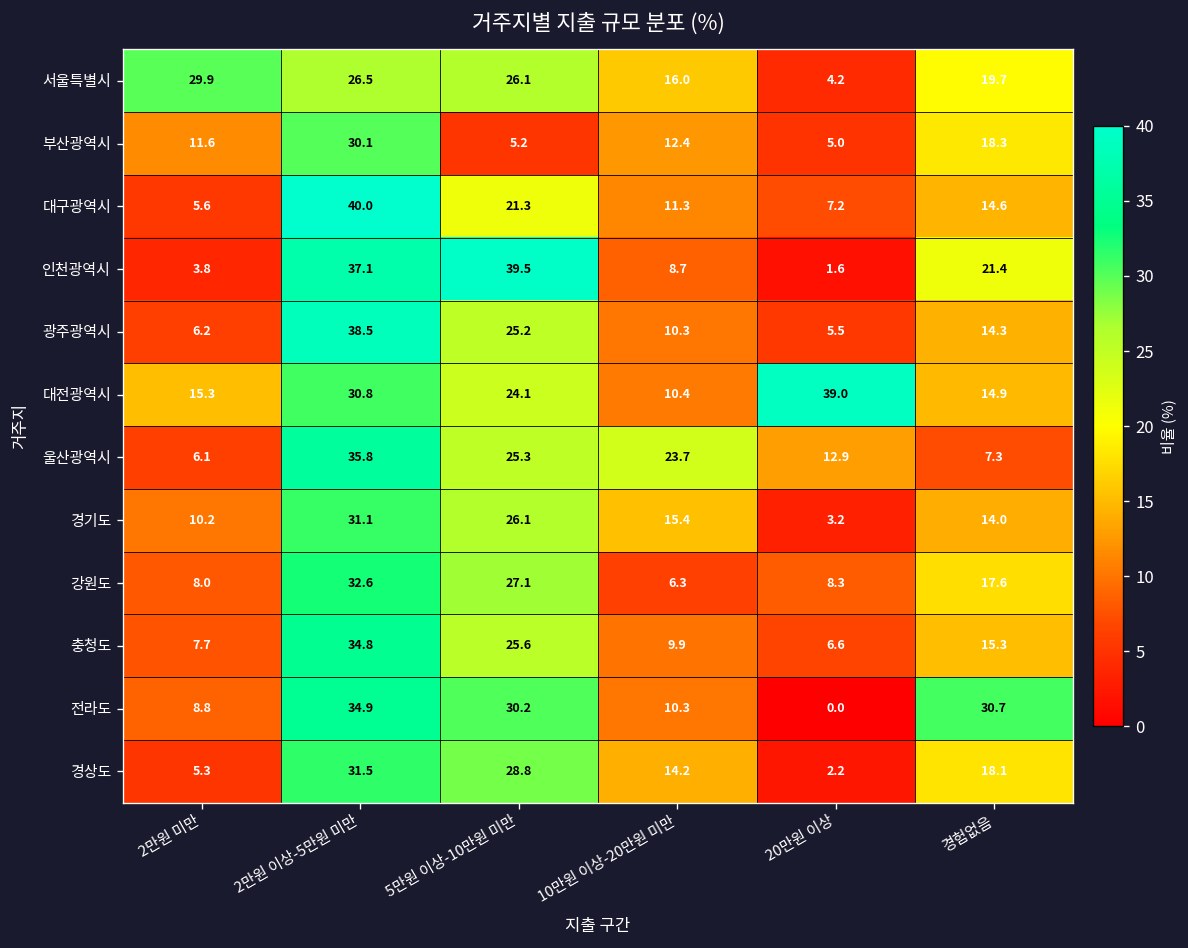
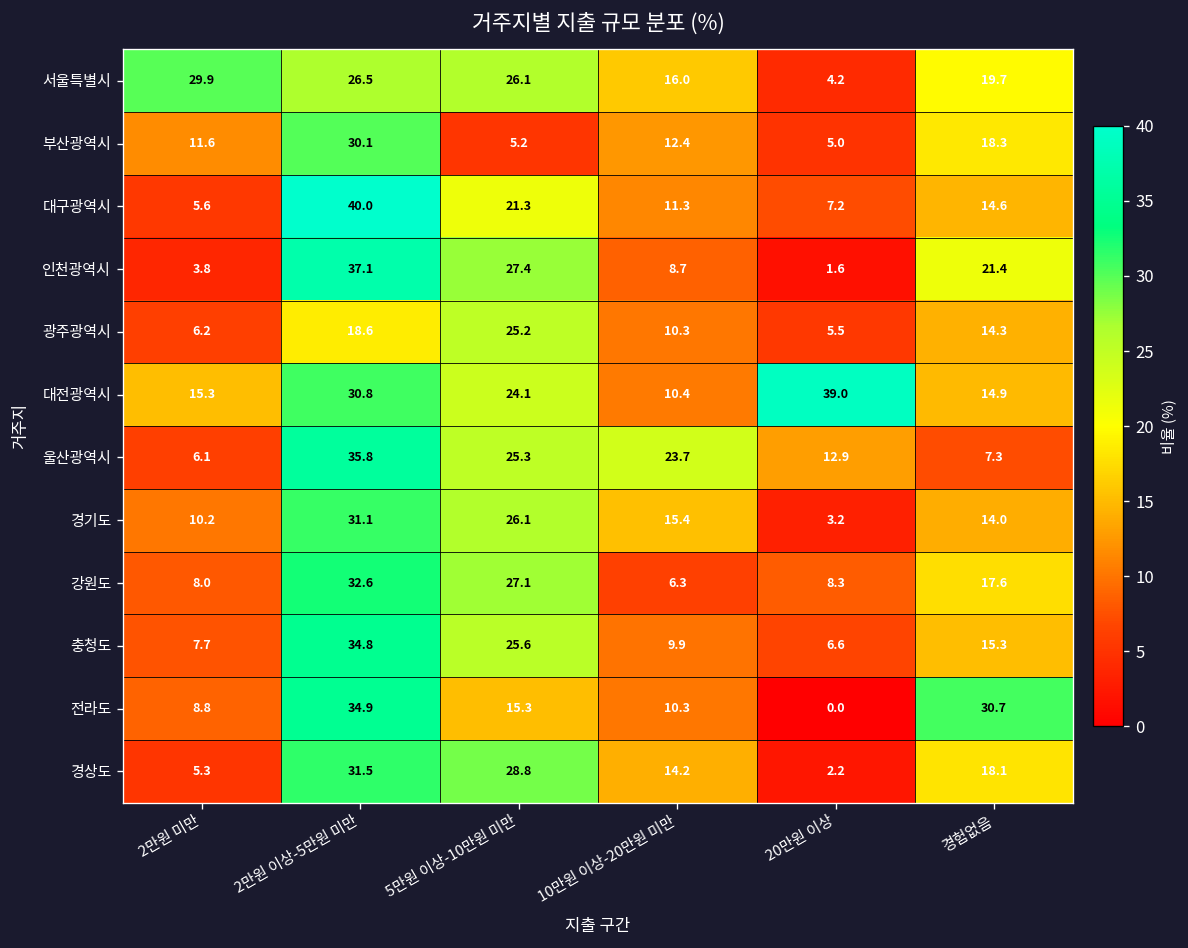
  {
    "서울특별시": {
      "2만원 미만": 29.9,
      "2만원 이상-5만원 미만": 26.5,
      "5만원 이상-10만원 미만": 26.1,
      "10만원 이상-20만원 미만": 16.0,
      "20만원 이상": 4.2,
      "경험없음": 19.7
    },
    "부산광역시": {
      "2만원 미만": 11.6,
      "2만원 이상-5만원 미만": 30.1,
      "5만원 이상-10만원 미만": 5.2,
      "10만원 이상-20만원 미만": 12.4,
      "20만원 이상": 5.0,
      "경험없음": 18.3
    },
    "대구광역시": {
      "2만원 미만": 5.6,
      "2만원 이상-5만원 미만": 40.0,
      "5만원 이상-10만원 미만": 21.3,
      "10만원 이상-20만원 미만": 11.3,
      "20만원 이상": 7.2,
      "경험없음": 14.6
    },
    "인천광역시": {
      "2만원 미만": 3.8,
      "2만원 이상-5만원 미만": 37.1,
-     "5만원 이상-10만원 미만": 39.5,
+     "5만원 이상-10만원 미만": 27.4,
      "10만원 이상-20만원 미만": 8.7,
      "20만원 이상": 1.6,
      "경험없음": 21.4
    },
    "광주광역시": {
      "2만원 미만": 6.2,
-     "2만원 이상-5만원 미만": 38.5,
+     "2만원 이상-5만원 미만": 18.6,
      "5만원 이상-10만원 미만": 25.2,
      "10만원 이상-20만원 미만": 10.3,
      "20만원 이상": 5.5,
      "경험없음": 14.3
    },
    "대전광역시": {
      "2만원 미만": 15.3,
      "2만원 이상-5만원 미만": 30.8,
      "5만원 이상-10만원 미만": 24.1,
      "10만원 이상-20만원 미만": 10.4,
      "20만원 이상": 39.0,
      "경험없음": 14.9
    },
    "울산광역시": {
      "2만원 미만": 6.1,
      "2만원 이상-5만원 미만": 35.8,
      "5만원 이상-10만원 미만": 25.3,
      "10만원 이상-20만원 미만": 23.7,
      "20만원 이상": 12.9,
      "경험없음": 7.3
    },
    "경기도": {
      "2만원 미만": 10.2,
      "2만원 이상-5만원 미만": 31.1,
      "5만원 이상-10만원 미만": 26.1,
      "10만원 이상-20만원 미만": 15.4,
      "20만원 이상": 3.2,
      "경험없음": 14.0
    },
    "강원도": {
      "2만원 미만": 8.0,
      "2만원 이상-5만원 미만": 32.6,
      "5만원 이상-10만원 미만": 27.1,
      "10만원 이상-20만원 미만": 6.3,
      "20만원 이상": 8.3,
      "경험없음": 17.6
    },
    "충청도": {
      "2만원 미만": 7.7,
      "2만원 이상-5만원 미만": 34.8,
      "5만원 이상-10만원 미만": 25.6,
      "10만원 이상-20만원 미만": 9.9,
      "20만원 이상": 6.6,
      "경험없음": 15.3
    },
    "전라도": {
      "2만원 미만": 8.8,
      "2만원 이상-5만원 미만": 34.9,
-     "5만원 이상-10만원 미만": 30.2,
+     "5만원 이상-10만원 미만": 15.3,
      "10만원 이상-20만원 미만": 10.3,
      "20만원 이상": 0.0,
      "경험없음": 30.7
    },
    "경상도": {
      "2만원 미만": 5.3,
      "2만원 이상-5만원 미만": 31.5,
      "5만원 이상-10만원 미만": 28.8,
      "10만원 이상-20만원 미만": 14.2,
      "20만원 이상": 2.2,
      "경험없음": 18.1
    }
  }
